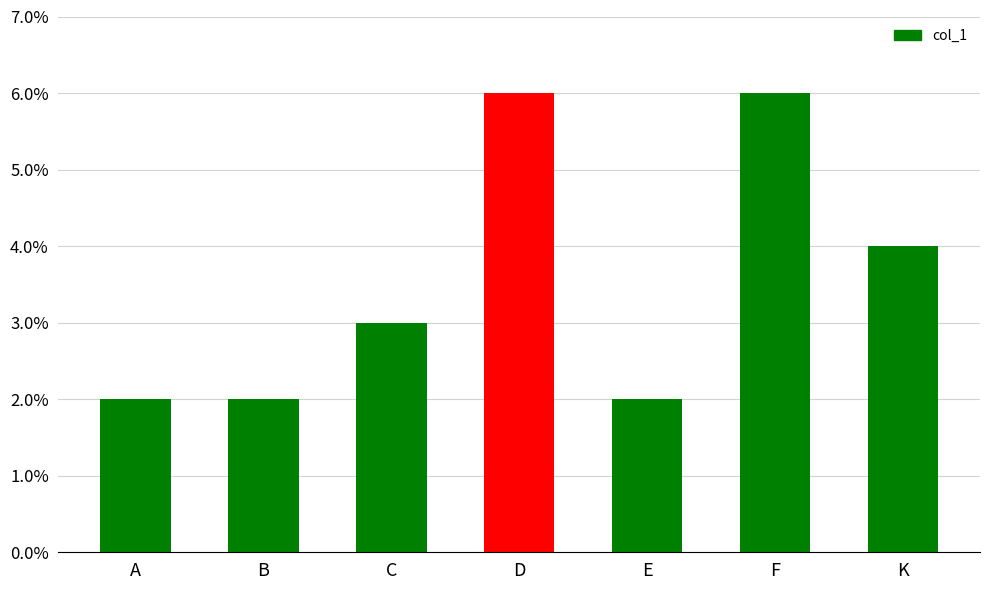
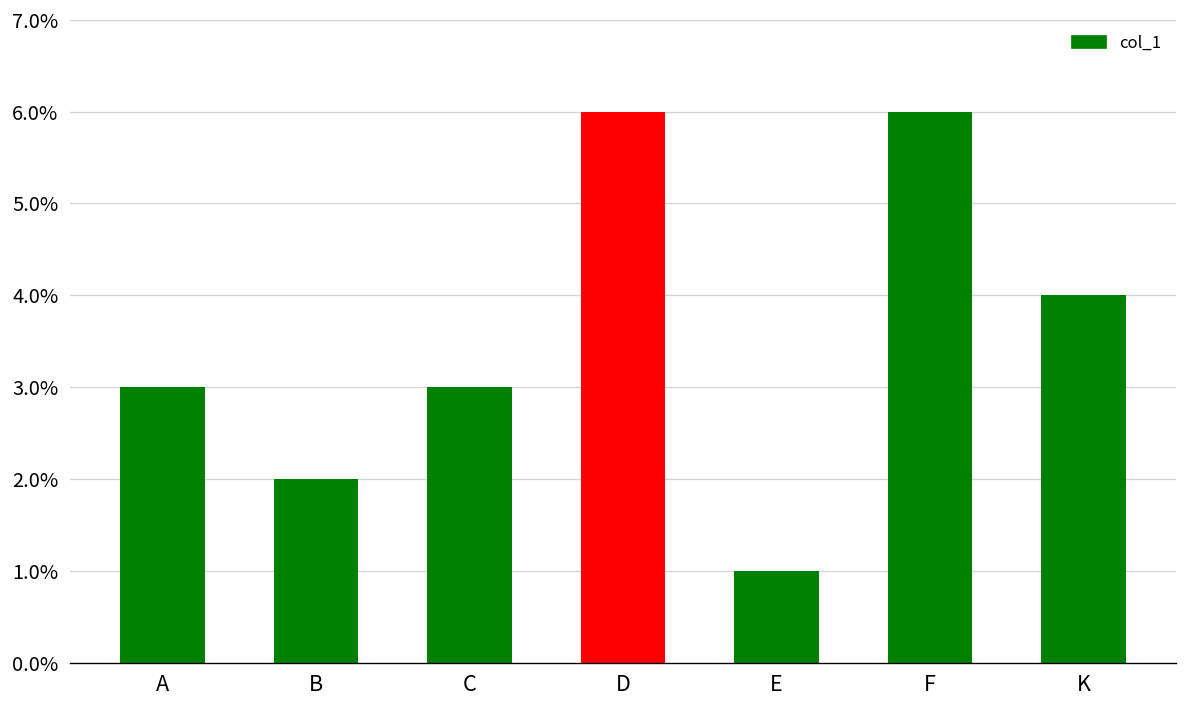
  {
-   "A": "2%",
+   "A": "3%",
    "B": "2%",
    "C": "3%",
    "D": "6%",
-   "E": "2%",
+   "E": "1%",
    "F": "6%",
    "K": "4%"
  }
